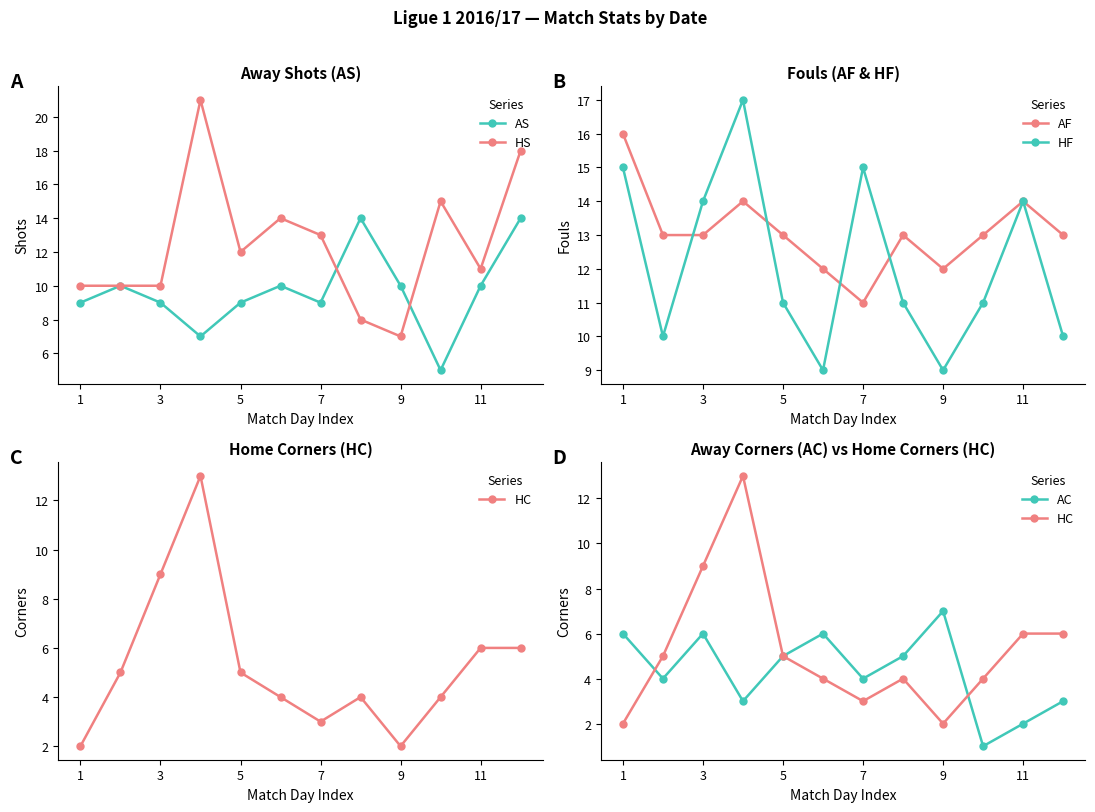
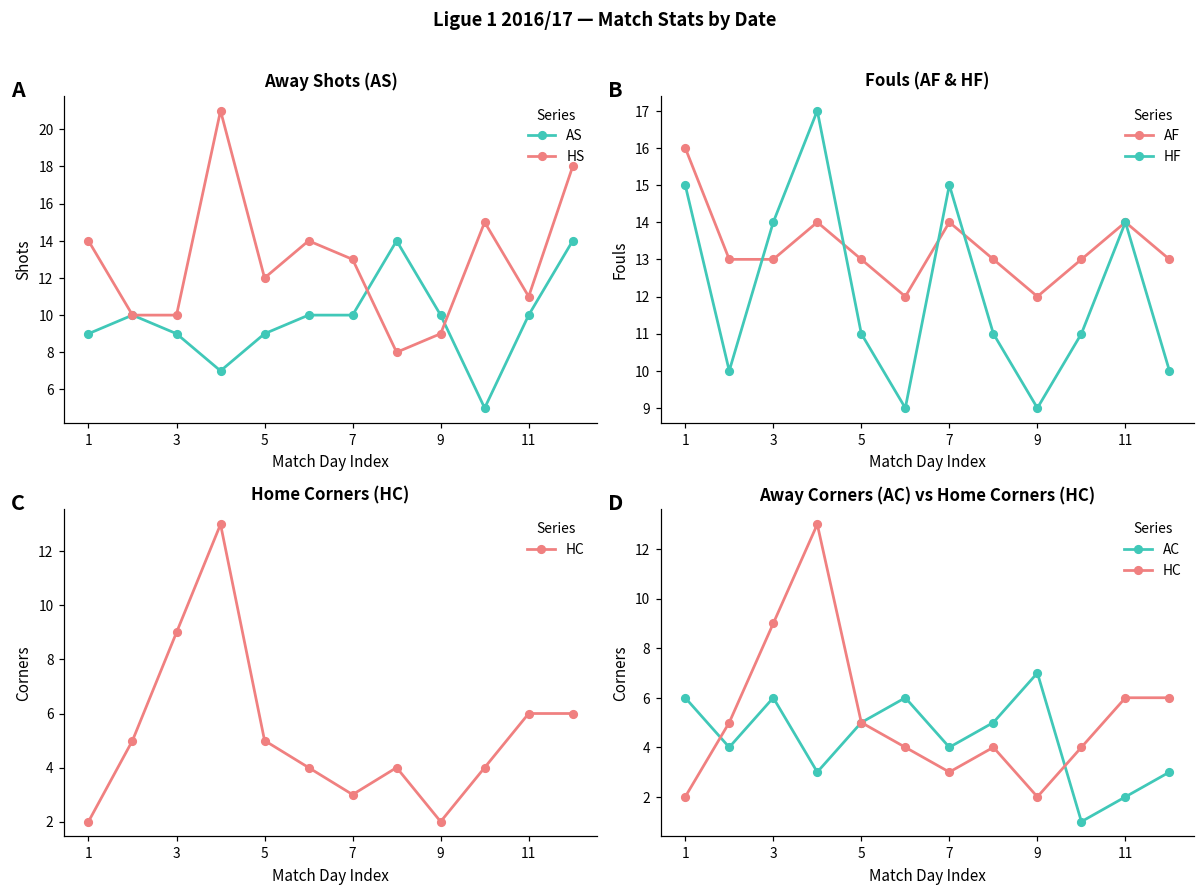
  {
    "Away Shots (AS)": {
      "AS": {
        "1": 9,
        "3": 9,
        "5": 9,
-       "7": 9,
+       "7": 10,
        "9": 10,
        "11": 10
      },
      "HS": {
-       "1": 10,
+       "1": 14,
        "3": 10,
        "5": 12,
        "7": 13,
-       "9": 7,
+       "9": 9,
        "11": 11
      }
    },
    "Fouls (AF & HF)": {
      "AF": {
        "1": 16,
        "3": 13,
        "5": 13,
-       "7": 11,
+       "7": 14,
        "9": 12
      },
      "HF": {
        "1": 15,
        "3": 14,
        "5": 11,
        "7": 15,
        "9": 9
      }
    },
    "Home Corners (HC)": {
      "1": 2.0,
      "3": 9.0,
      "5": 5.0,
      "7": 3.0,
      "9": 2.0,
      "11": 6.0
    },
    "Away Corners (AC) vs Home Corners (HC)": {
      "AC": {
        "1": 6.0,
        "3": 6.0,
        "7": 4.0,
        "9": 7.0,
        "11": 2.0
      },
      "HC": {
        "1": 2.0,
        "3": 9.0,
        "7": 3.0,
        "9": 2.0,
        "11": 6.0
      }
    }
  }
